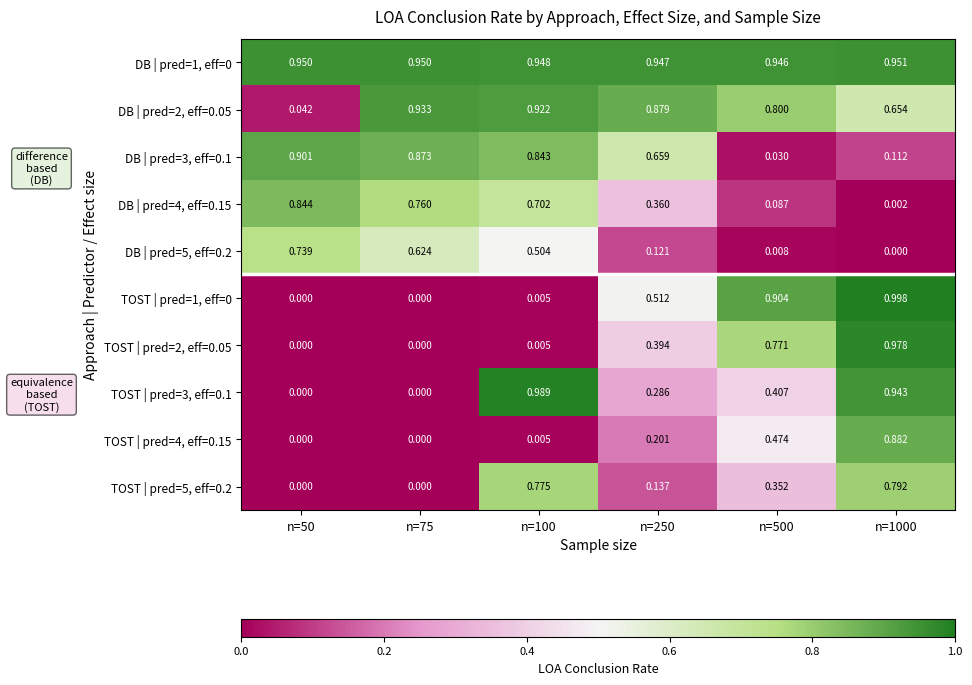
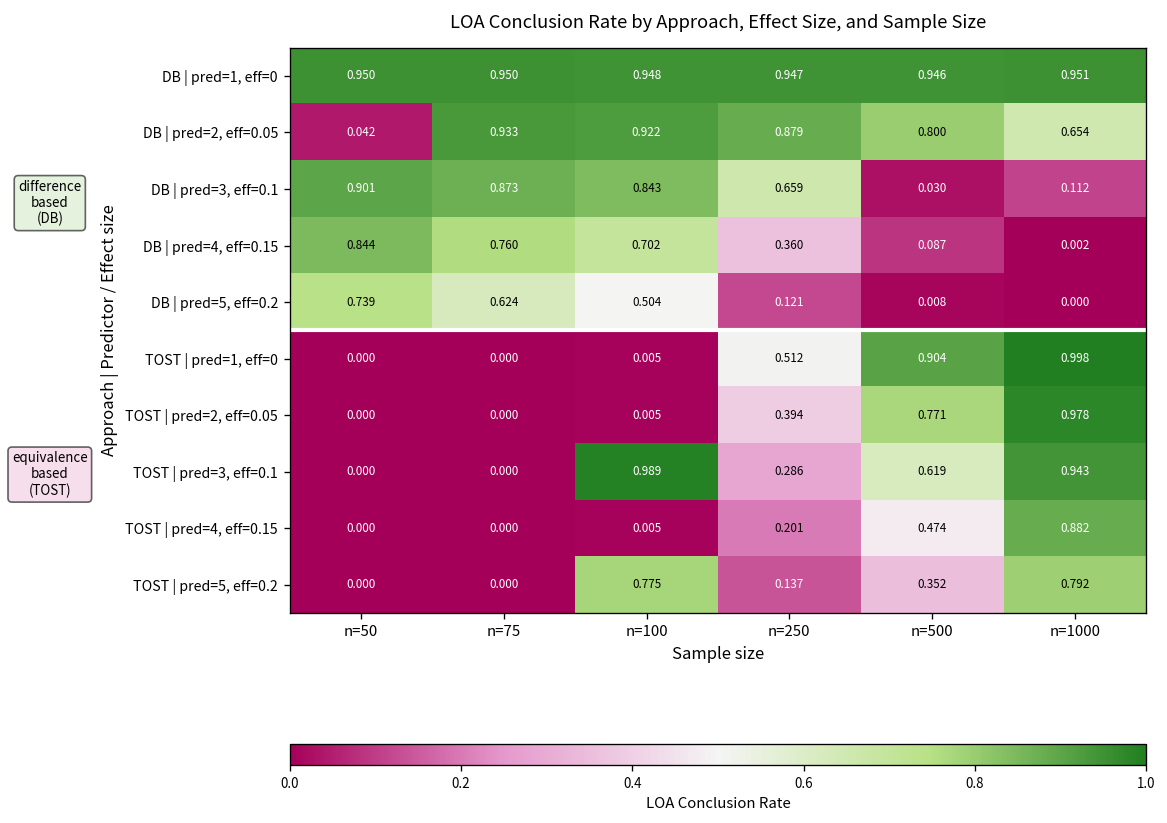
  {
    "DB | pred=1, eff=0": {
      "n=50": 0.950,
      "n=75": 0.950,
      "n=100": 0.948,
      "n=250": 0.947,
      "n=500": 0.946,
      "n=1000": 0.951
    },
    "DB | pred=2, eff=0.05": {
      "n=50": 0.042,
      "n=75": 0.933,
      "n=100": 0.922,
      "n=250": 0.879,
      "n=500": 0.800,
      "n=1000": 0.654
    },
    "DB | pred=3, eff=0.1": {
      "n=50": 0.901,
      "n=75": 0.873,
      "n=100": 0.843,
      "n=250": 0.659,
      "n=500": 0.030,
      "n=1000": 0.112
    },
    "DB | pred=4, eff=0.15": {
      "n=50": 0.844,
      "n=75": 0.760,
      "n=100": 0.702,
      "n=250": 0.360,
      "n=500": 0.087,
      "n=1000": 0.002
    },
    "DB | pred=5, eff=0.2": {
      "n=50": 0.739,
      "n=75": 0.624,
      "n=100": 0.504,
      "n=250": 0.121,
      "n=500": 0.008,
      "n=1000": 0.000
    },
    "TOST | pred=1, eff=0": {
      "n=50": 0.000,
      "n=75": 0.000,
      "n=100": 0.005,
      "n=250": 0.512,
      "n=500": 0.904,
      "n=1000": 0.998
    },
    "TOST | pred=2, eff=0.05": {
      "n=50": 0.000,
      "n=75": 0.000,
      "n=100": 0.005,
      "n=250": 0.394,
      "n=500": 0.771,
      "n=1000": 0.978
    },
    "TOST | pred=3, eff=0.1": {
      "n=50": 0.000,
      "n=75": 0.000,
      "n=100": 0.989,
      "n=250": 0.286,
-     "n=500": 0.407,
+     "n=500": 0.619,
      "n=1000": 0.943
    },
    "TOST | pred=4, eff=0.15": {
      "n=50": 0.000,
      "n=75": 0.000,
      "n=100": 0.005,
      "n=250": 0.201,
      "n=500": 0.474,
      "n=1000": 0.882
    },
    "TOST | pred=5, eff=0.2": {
      "n=50": 0.000,
      "n=75": 0.000,
      "n=100": 0.775,
      "n=250": 0.137,
      "n=500": 0.352,
      "n=1000": 0.792
    }
  }
